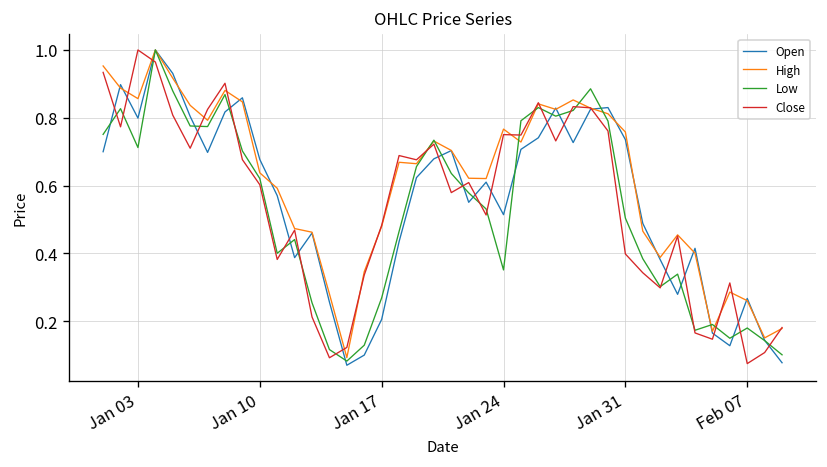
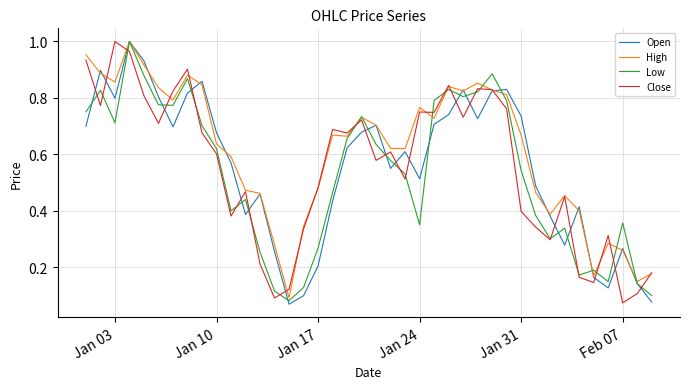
  {
    "Open": {
      "Jan 03": 0.80,
      "Jan 10": 0.68,
      "Jan 17": 0.21,
      "Jan 24": 0.51,
      "Jan 31": 0.74
    },
    "High": {
      "Jan 03": 0.86,
      "Jan 10": 0.64,
      "Jan 24": 0.77,
-     "Jan 31": 0.76
+     "Jan 31": 0.67
    },
    "Low": {
      "Jan 03": 0.71,
      "Jan 10": 0.62,
      "Jan 17": 0.27,
      "Jan 24": 0.35,
-     "Jan 31": 0.50,
-     "Feb 07": 0.18
+     "Jan 31": 0.54,
+     "Feb 07": 0.36
    },
    "Close": {
      "Jan 03": 1.00,
      "Jan 10": 0.60,
      "Jan 24": 0.75,
      "Jan 31": 0.40,
      "Feb 07": 0.07
    }
  }
